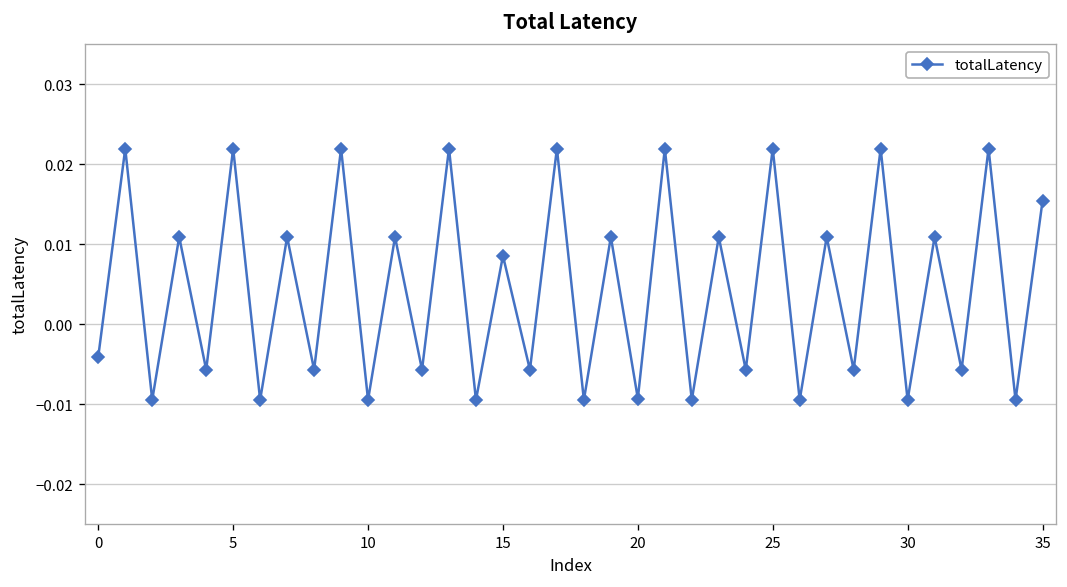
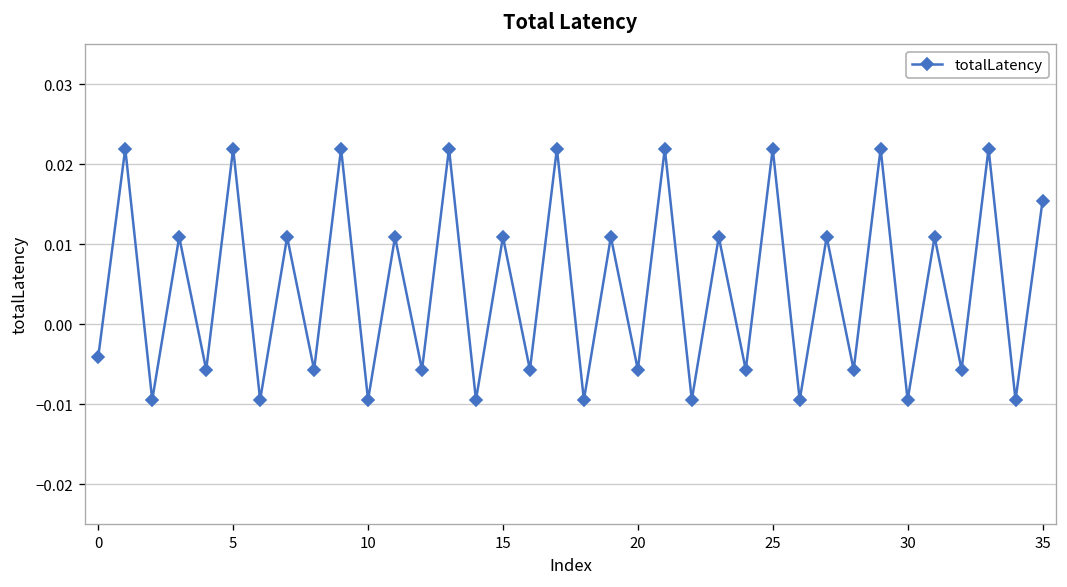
  {
    "0": -0.004,
    "5": 0.022,
    "10": -0.009,
-   "15": 0.009,
-   "20": -0.009,
+   "15": 0.011,
+   "20": -0.006,
    "25": 0.022,
    "30": -0.009,
    "35": 0.015
  }
